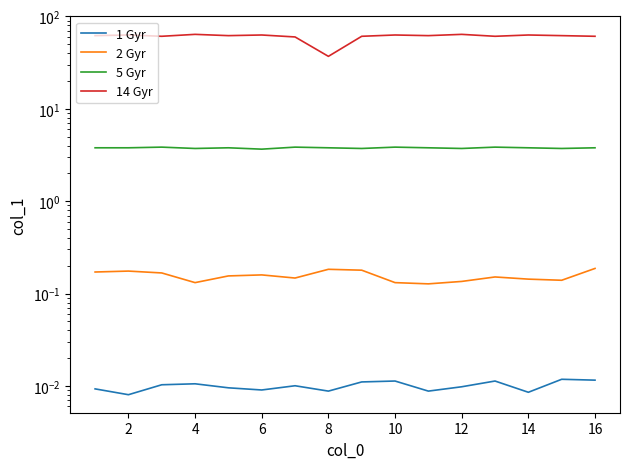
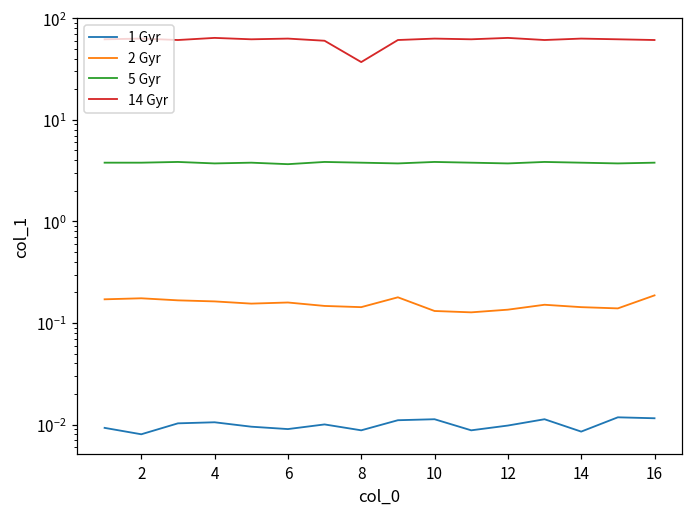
  {
    "1 Gyr": {
      "2": 0.008,
      "4": 0.01,
      "6": 0.009,
      "8": 0.009,
      "10": 0.011,
      "12": 0.01,
      "14": 0.009,
      "16": 0.012
    },
    "2 Gyr": {
      "2": 0.18,
-     "4": 0.13,
+     "4": 0.16,
      "6": 0.16,
-     "8": 0.18,
+     "8": 0.14,
      "10": 0.13,
      "12": 0.14,
      "14": 0.14,
      "16": 0.19
    },
    "5 Gyr": {
      "2": 3.8,
      "4": 3.7,
      "6": 3.7,
      "8": 3.8,
      "10": 3.8,
      "12": 3.7,
      "14": 3.8,
      "16": 3.8
    },
    "14 Gyr": {
      "4": 60,
      "6": 60,
      "8": 37,
      "10": 60,
      "12": 60,
      "14": 60,
      "16": 60
    }
  }
